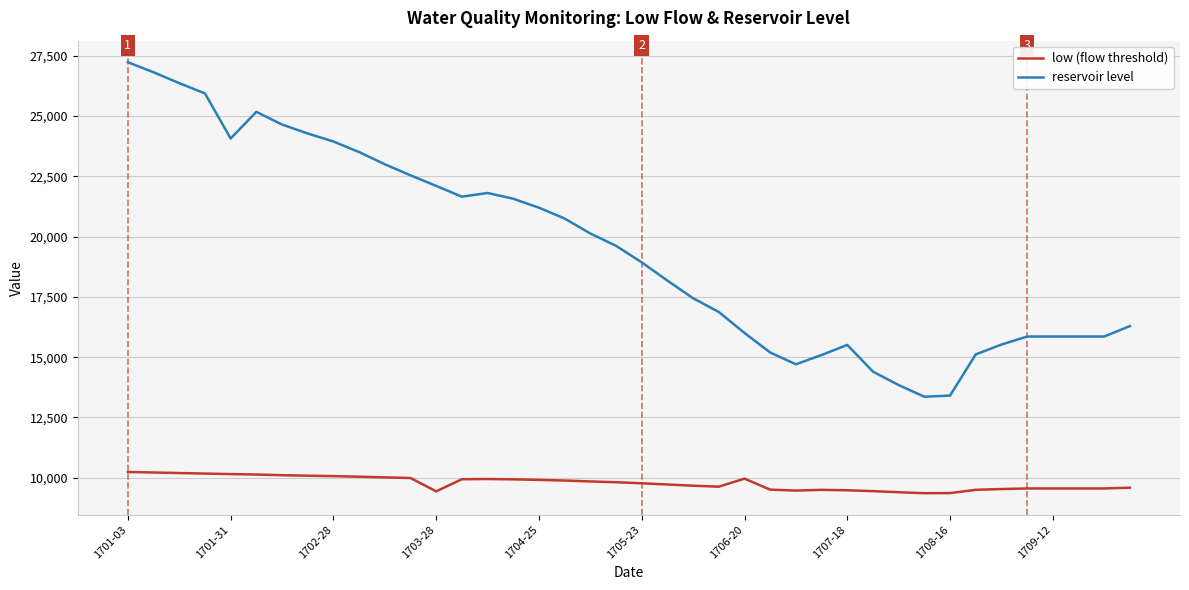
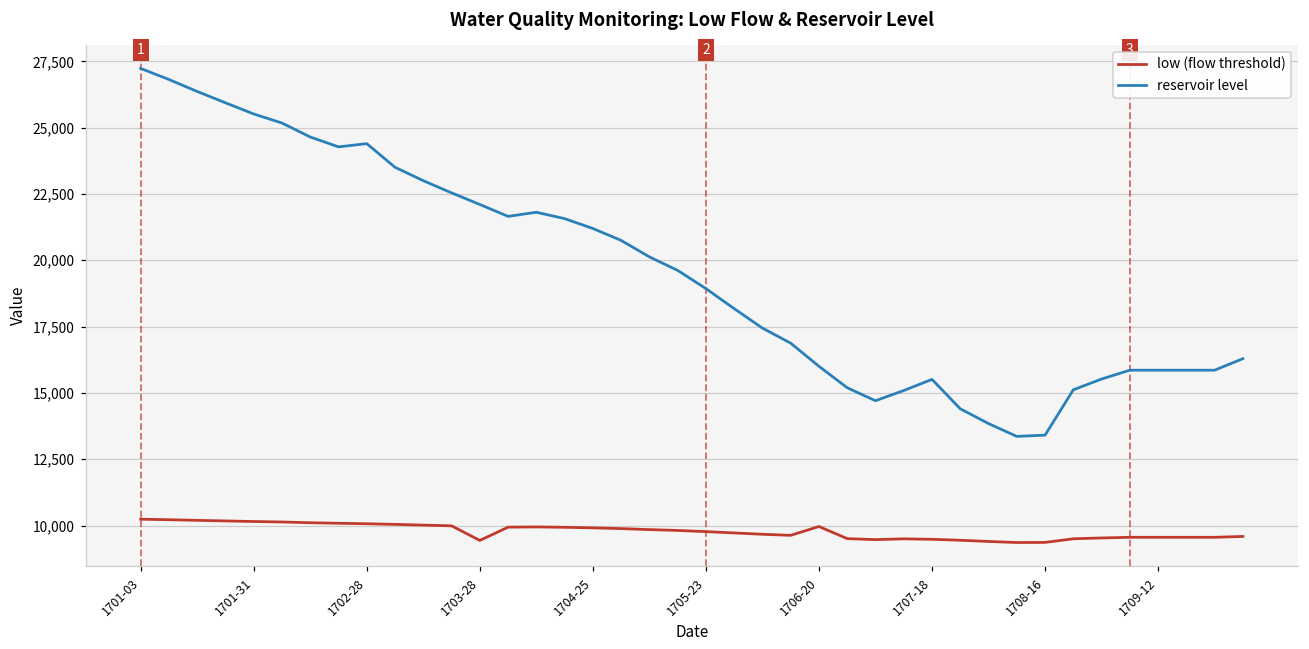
  {
    "low (flow threshold)": {
      "1701-03": "10,200",
      "1701-31": "10,200",
      "1702-28": "10,100",
      "1703-28": "9,400",
      "1704-25": "9,900",
      "1705-23": "9,800",
      "1706-20": "10,000",
      "1707-18": "9,500",
      "1708-16": "9,400",
      "1709-12": "9,600"
    },
    "reservoir level": {
-     "1701-31": "24,100",
-     "1702-28": "23,900",
+     "1701-31": "25,500",
+     "1702-28": "24,400",
      "1703-28": "22,100",
      "1704-25": "21,200",
      "1705-23": "18,900",
      "1706-20": "16,000",
      "1707-18": "15,500",
      "1708-16": "13,400",
      "1709-12": "15,900"
    }
  }
